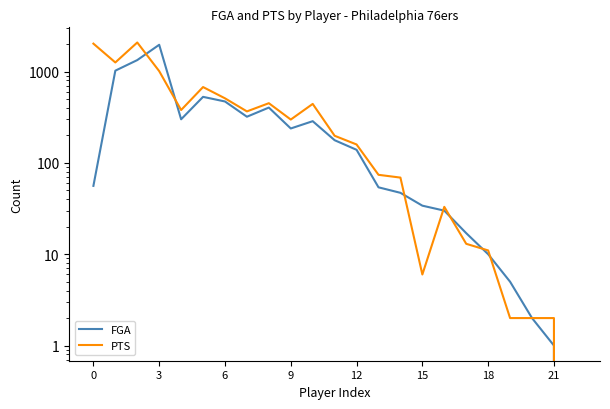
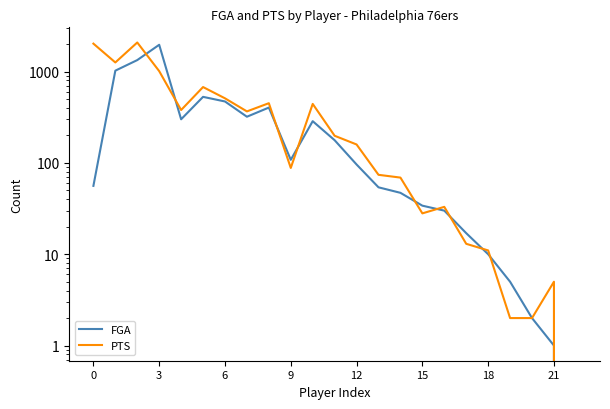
  {
    "FGA": {
      "0": 60,
      "3": 2000,
      "6": 500,
-     "9": 240,
-     "12": 140,
+     "9": 110,
+     "12": 100,
      "15": 34,
      "18": 10,
      "21": 1
    },
    "PTS": {
      "0": 2000,
      "3": 1000,
      "6": 500,
-     "9": 300,
+     "9": 90,
      "12": 160,
-     "15": 6,
+     "15": 28,
      "18": 11,
-     "21": 2
+     "21": 5
    }
  }
